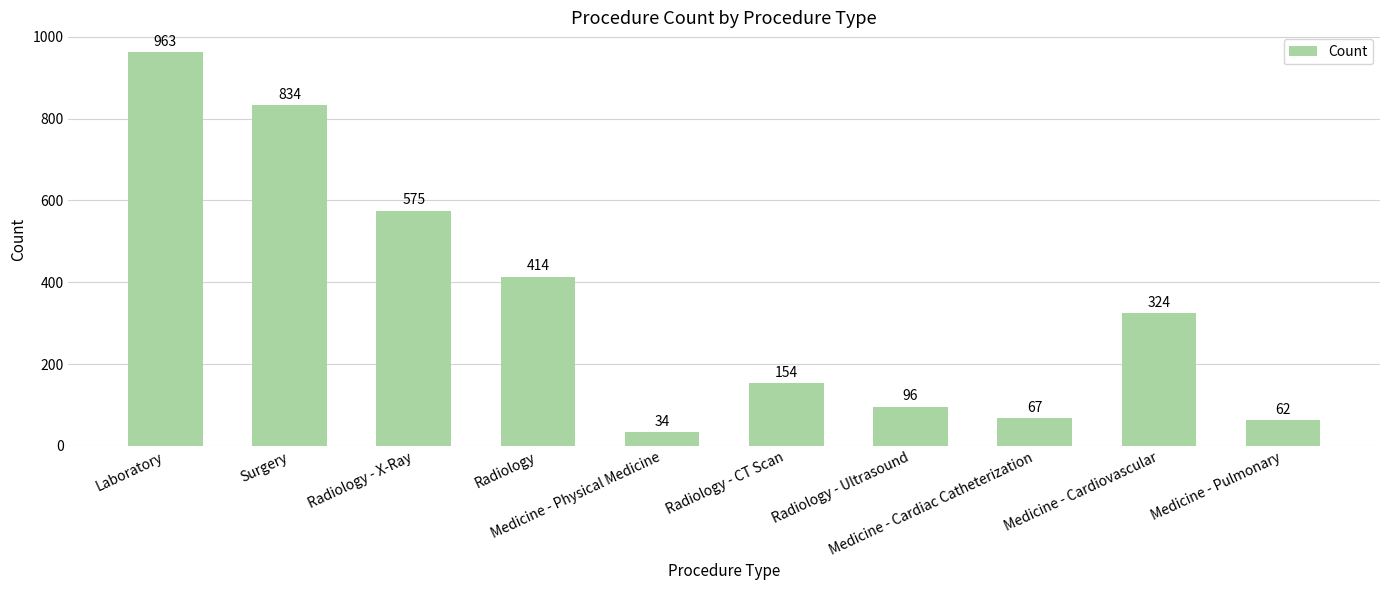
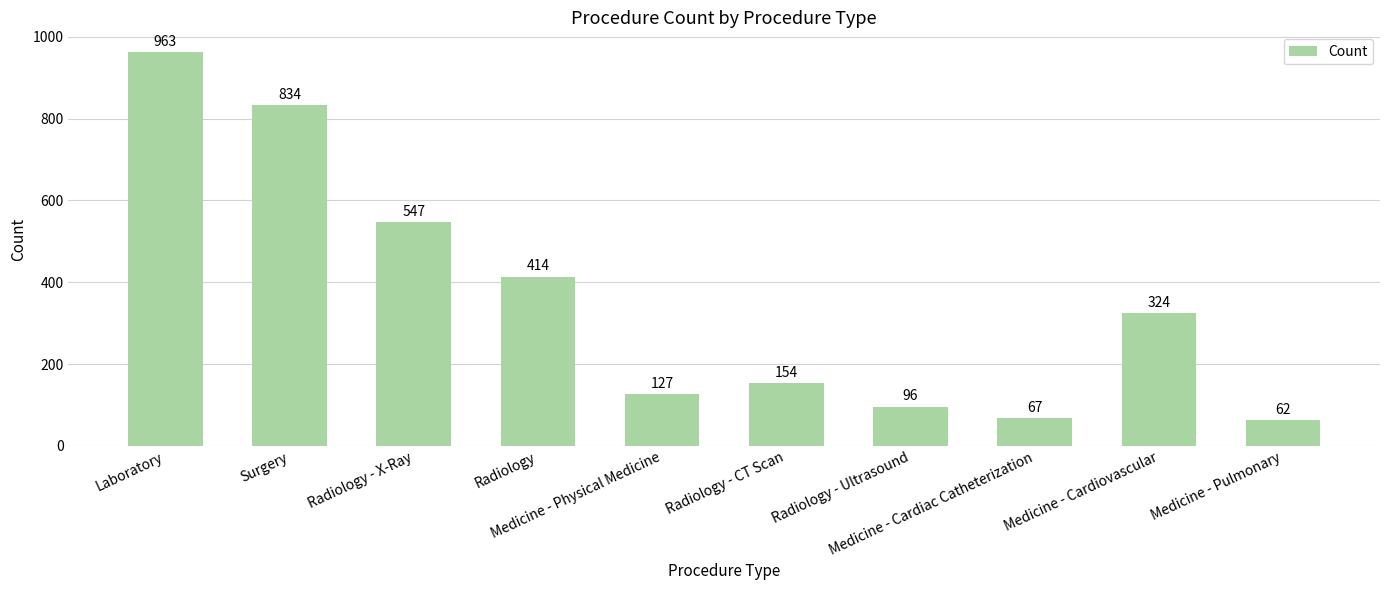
  {
    "Laboratory": 963,
    "Surgery": 834,
-   "Radiology - X-Ray": 575,
+   "Radiology - X-Ray": 547,
    "Radiology": 414,
-   "Medicine - Physical Medicine": 34,
+   "Medicine - Physical Medicine": 127,
    "Radiology - CT Scan": 154,
    "Radiology - Ultrasound": 96,
    "Medicine - Cardiac Catheterization": 67,
    "Medicine - Cardiovascular": 324,
    "Medicine - Pulmonary": 62
  }
